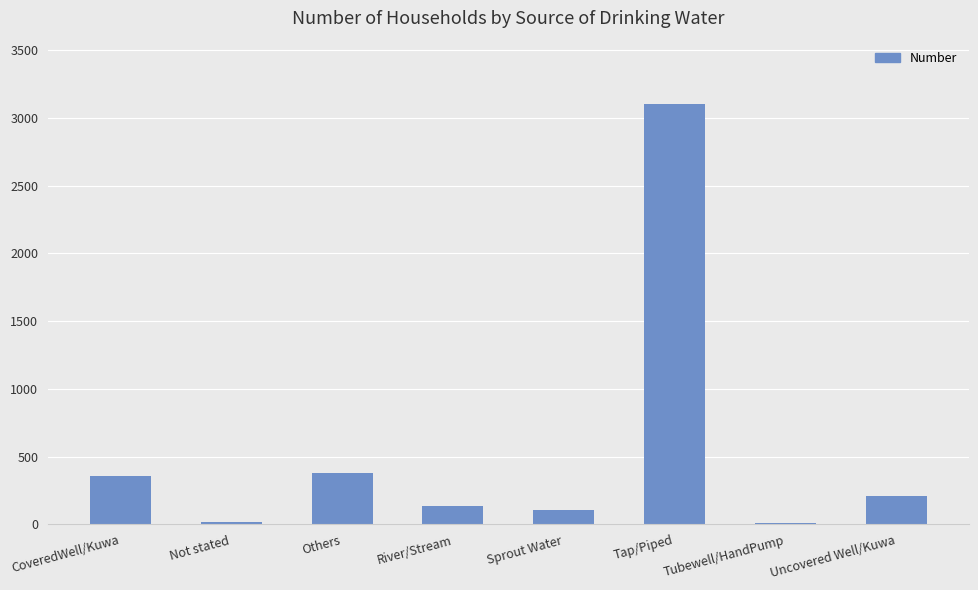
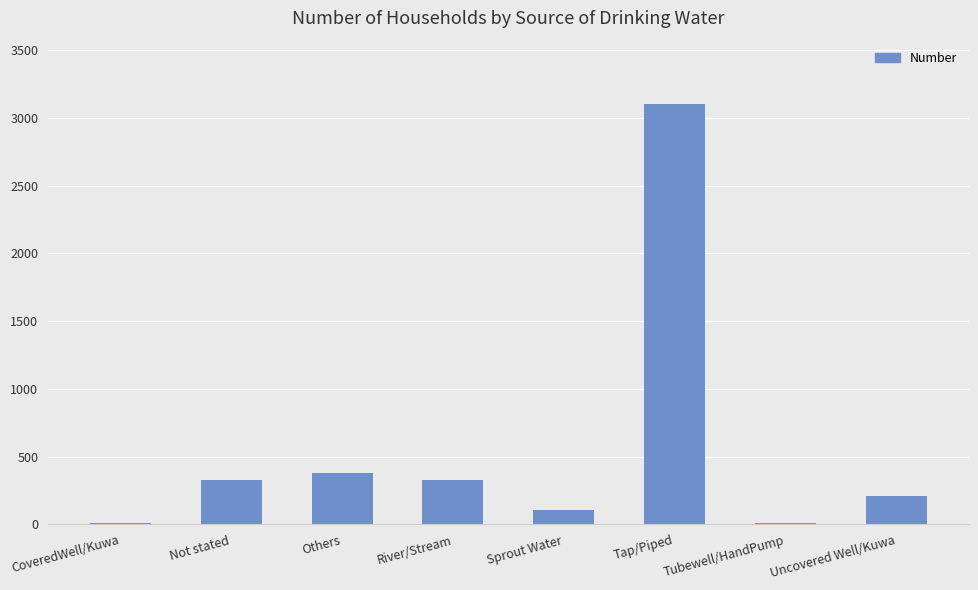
  {
-   "CoveredWell/Kuwa": 350,
-   "Not stated": 20,
+   "CoveredWell/Kuwa": 10,
+   "Not stated": 330,
    "Others": 380,
-   "River/Stream": 130,
+   "River/Stream": 330,
    "Sprout Water": 110,
    "Tap/Piped": 3110,
    "Uncovered Well/Kuwa": 210
  }
